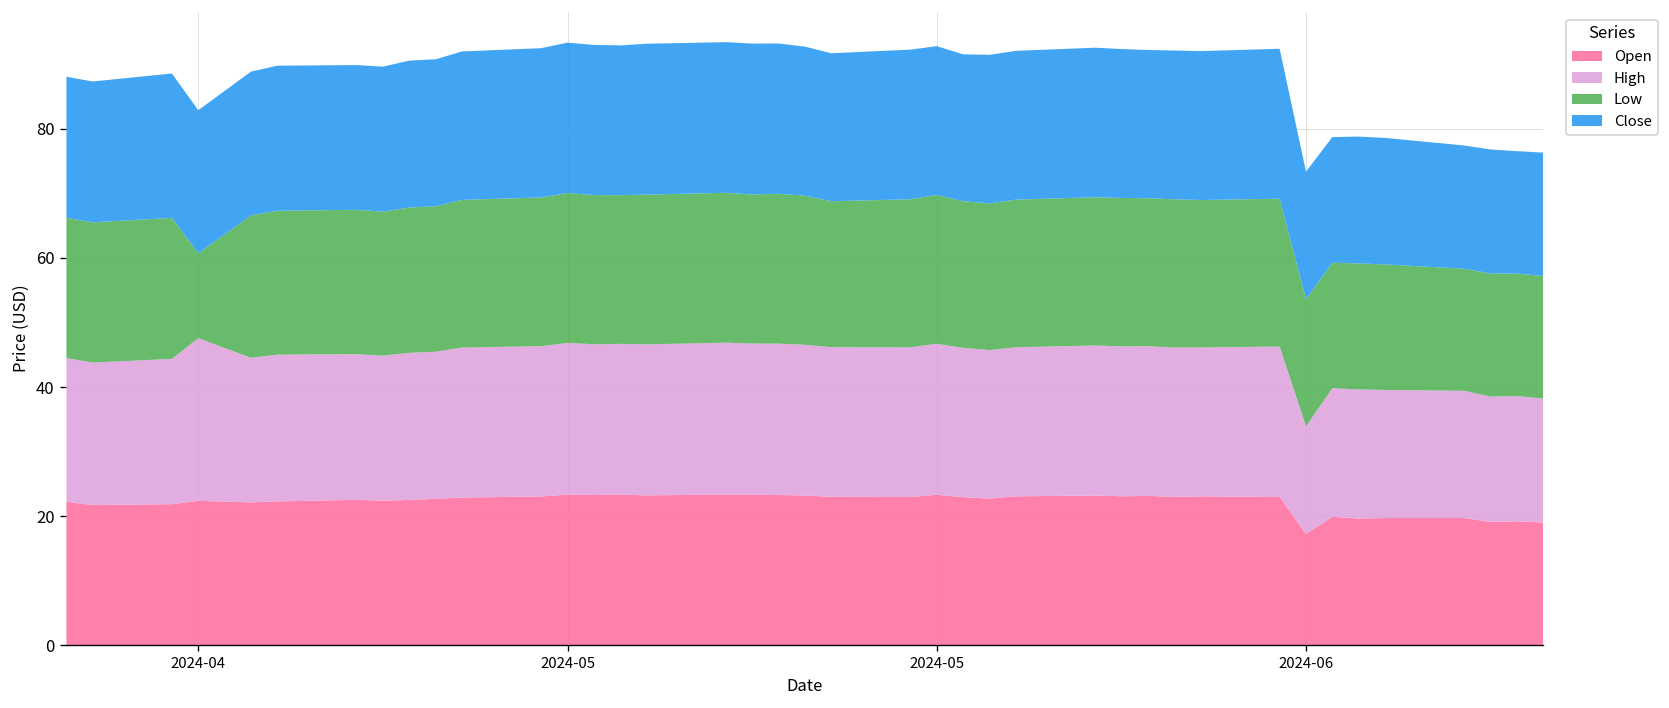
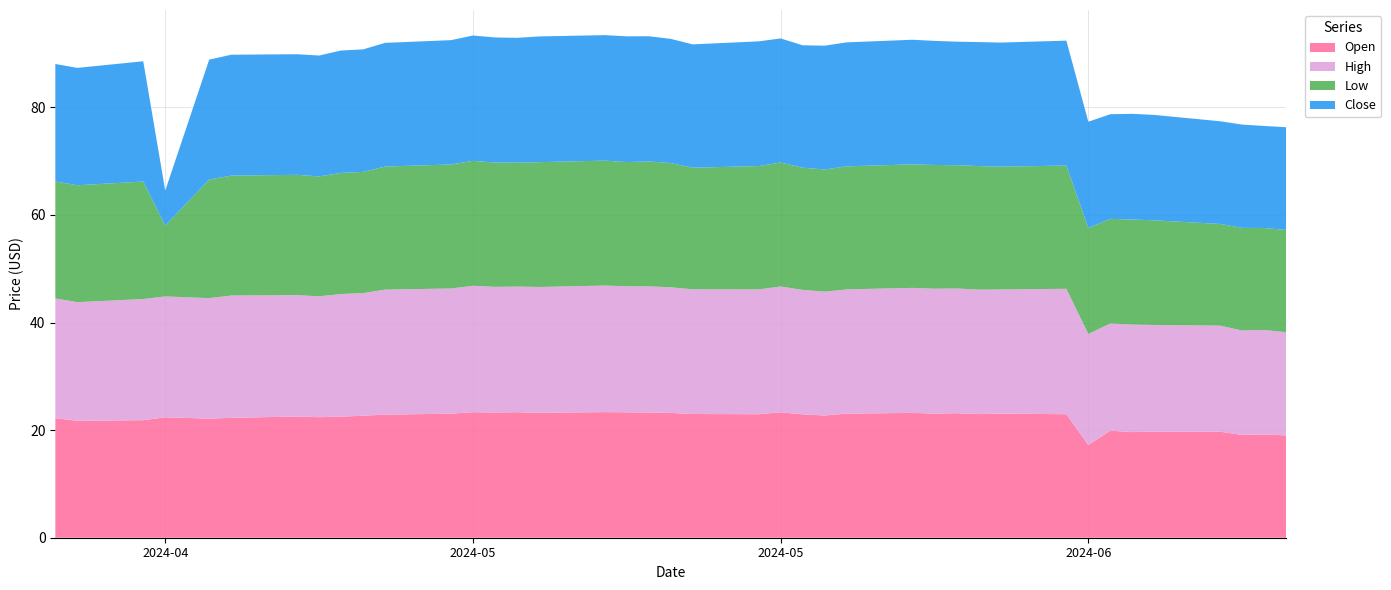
  {
    "Open": {
      "2024-04": 22,
      "2024-06": 17
    },
    "High": {
-     "2024-04": 25,
-     "2024-06": 17
+     "2024-04": 22,
+     "2024-06": 21
    },
    "Low": {
      "2024-04": 13,
      "2024-06": 20
    },
    "Close": {
-     "2024-04": 22,
+     "2024-04": 7,
      "2024-06": 20
    }
  }
